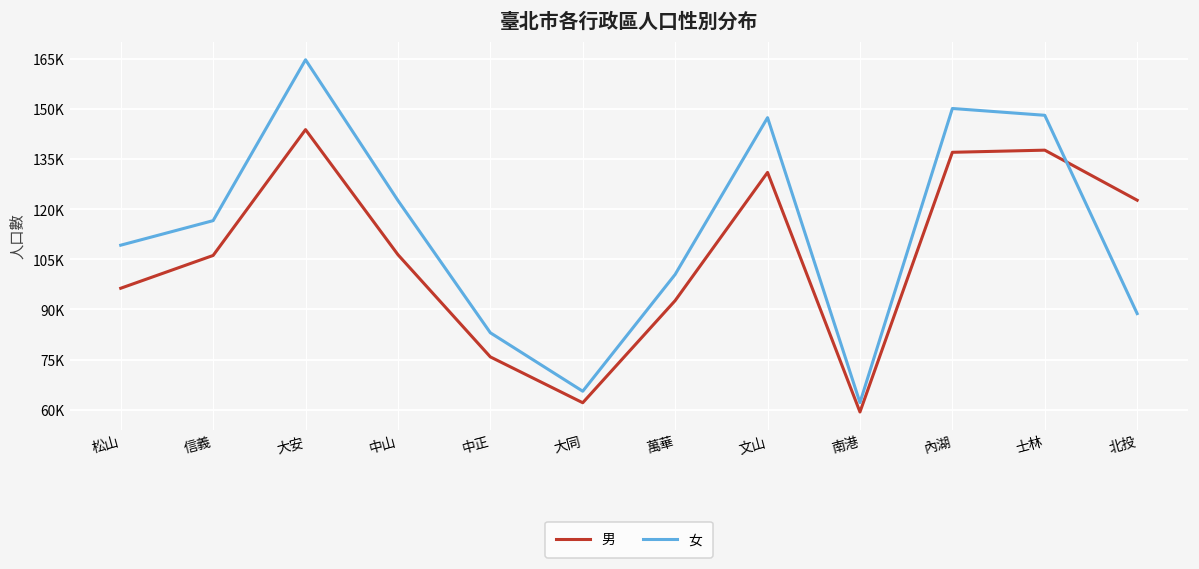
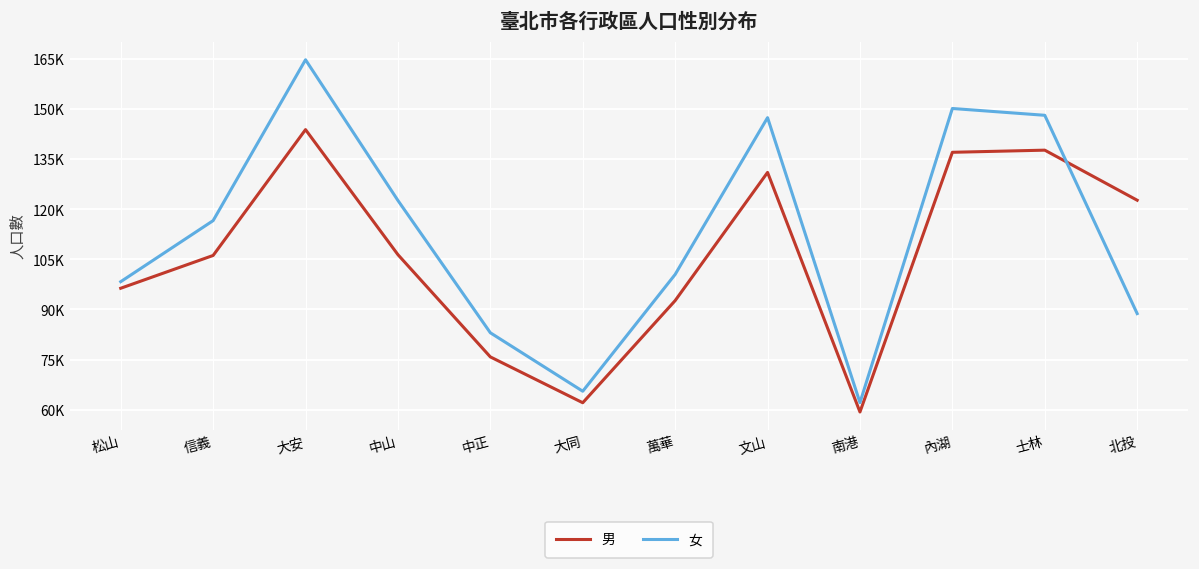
  {
    "男": {
      "松山": 96000,
      "信義": 106000,
      "大安": 144000,
      "中山": 106000,
      "中正": 76000,
      "大同": 62000,
      "萬華": 93000,
      "文山": 131000,
      "南港": 59000,
      "內湖": 137000,
      "士林": 138000,
      "北投": 123000
    },
    "女": {
-     "松山": 109000,
+     "松山": 98000,
      "信義": 117000,
      "大安": 165000,
      "中山": 123000,
      "中正": 83000,
      "大同": 66000,
      "萬華": 101000,
      "文山": 147000,
      "南港": 62000,
      "內湖": 150000,
      "士林": 148000,
      "北投": 89000
    }
  }
